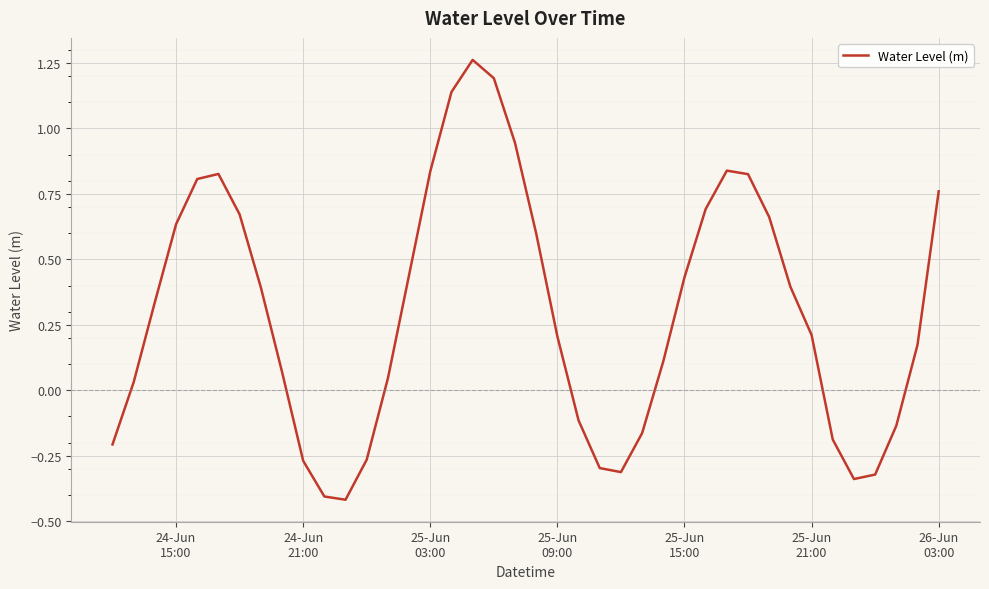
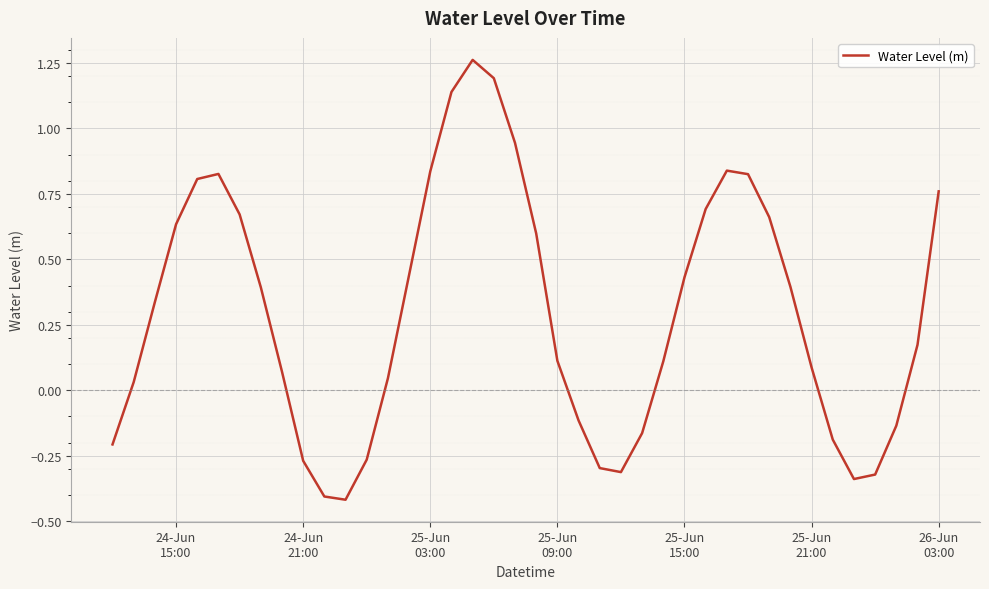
  {
    "24-Jun 15:00": 0.63,
    "24-Jun 21:00": -0.27,
    "25-Jun 03:00": 0.84,
-   "25-Jun 09:00": 0.21,
+   "25-Jun 09:00": 0.11,
    "25-Jun 15:00": 0.43,
-   "25-Jun 21:00": 0.21,
+   "25-Jun 21:00": 0.09,
    "26-Jun 03:00": 0.76
  }
